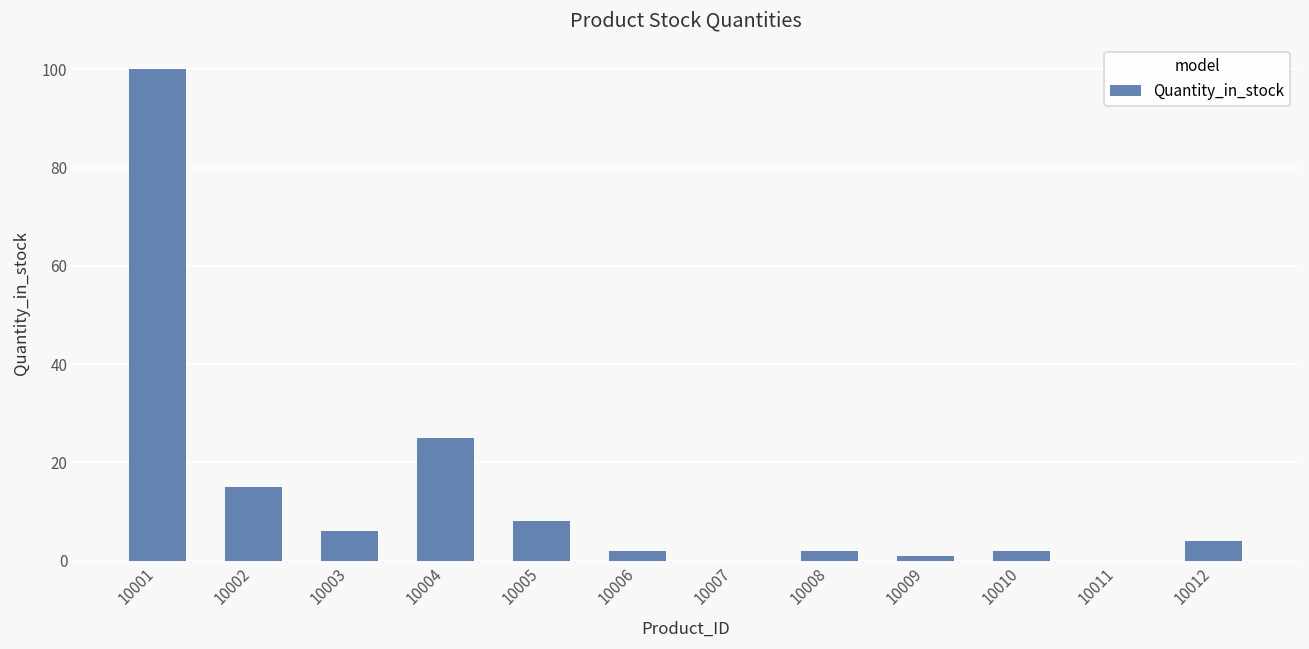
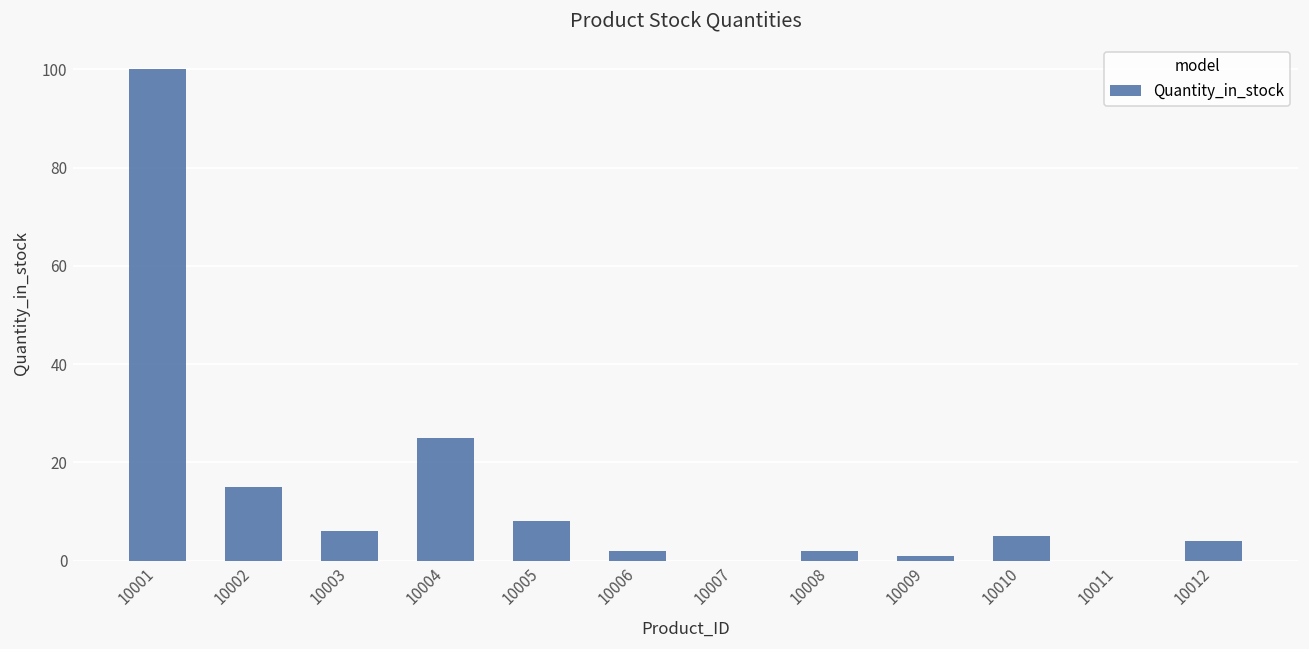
  {
    "10001": 100,
    "10002": 15,
    "10003": 6,
    "10004": 25,
    "10005": 8,
    "10006": 2,
    "10007": 0,
    "10008": 2,
    "10009": 1,
-   "10010": 2,
+   "10010": 5,
    "10011": 0,
    "10012": 4
  }
